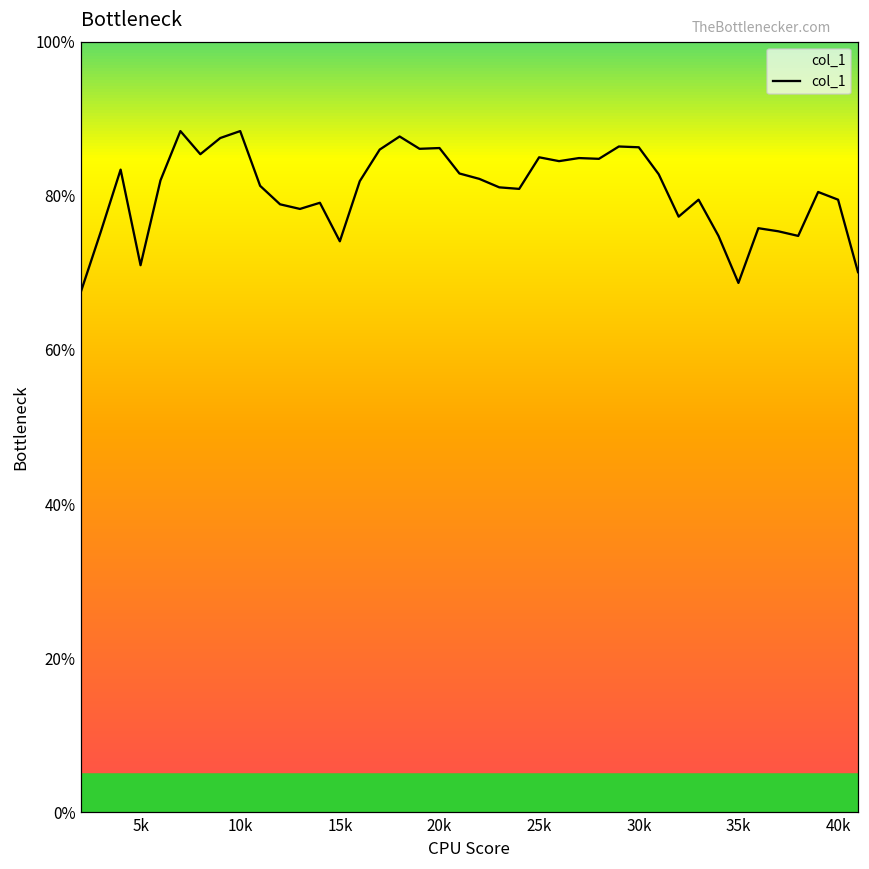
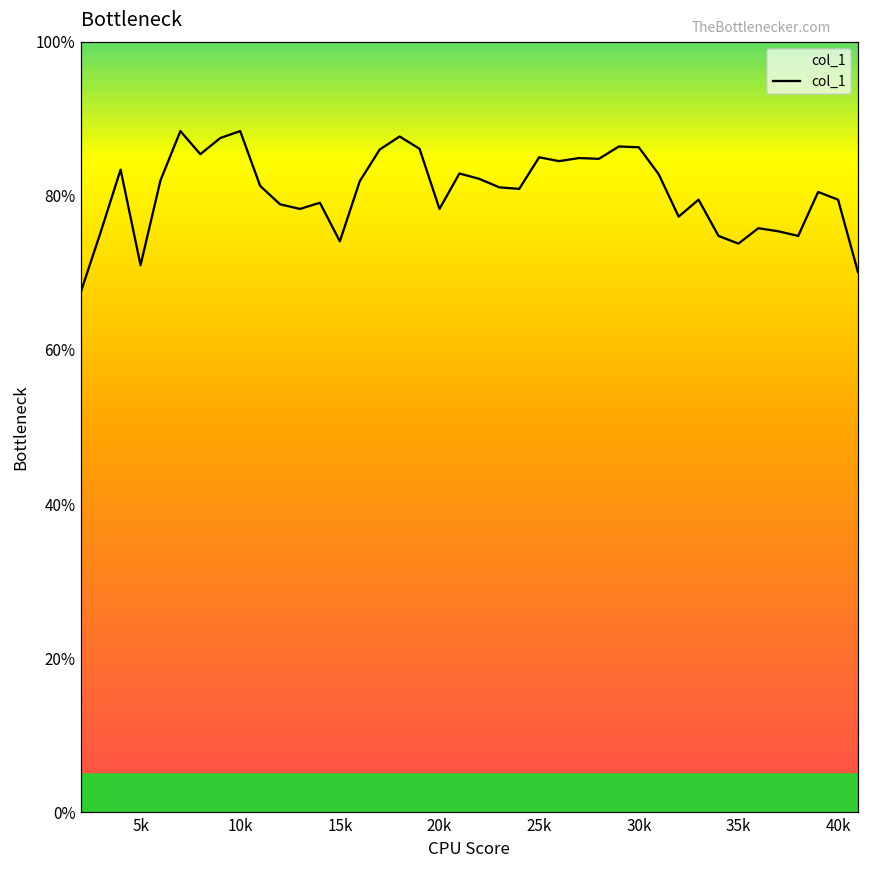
  {
    "5k": "71%",
    "10k": "88%",
    "15k": "74%",
-   "20k": "86%",
+   "20k": "78%",
    "25k": "85%",
    "30k": "86%",
-   "35k": "69%",
+   "35k": "74%",
    "40k": "80%"
  }
